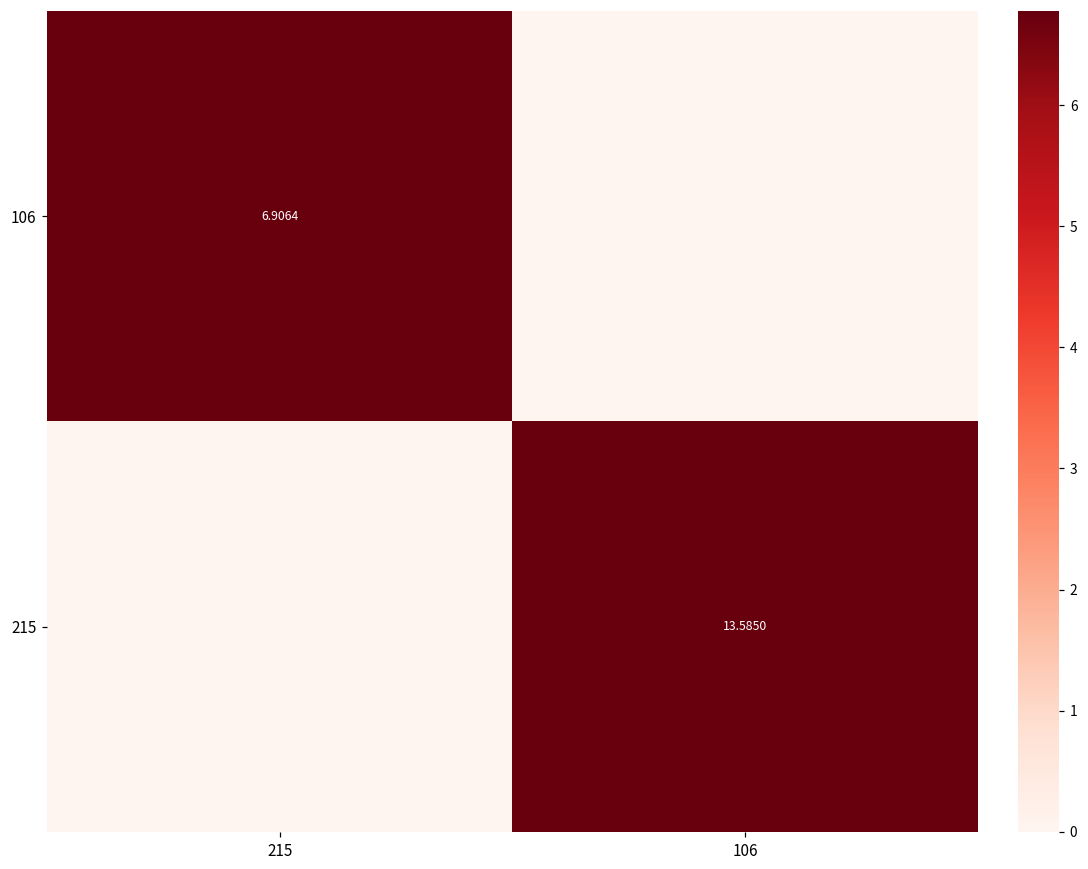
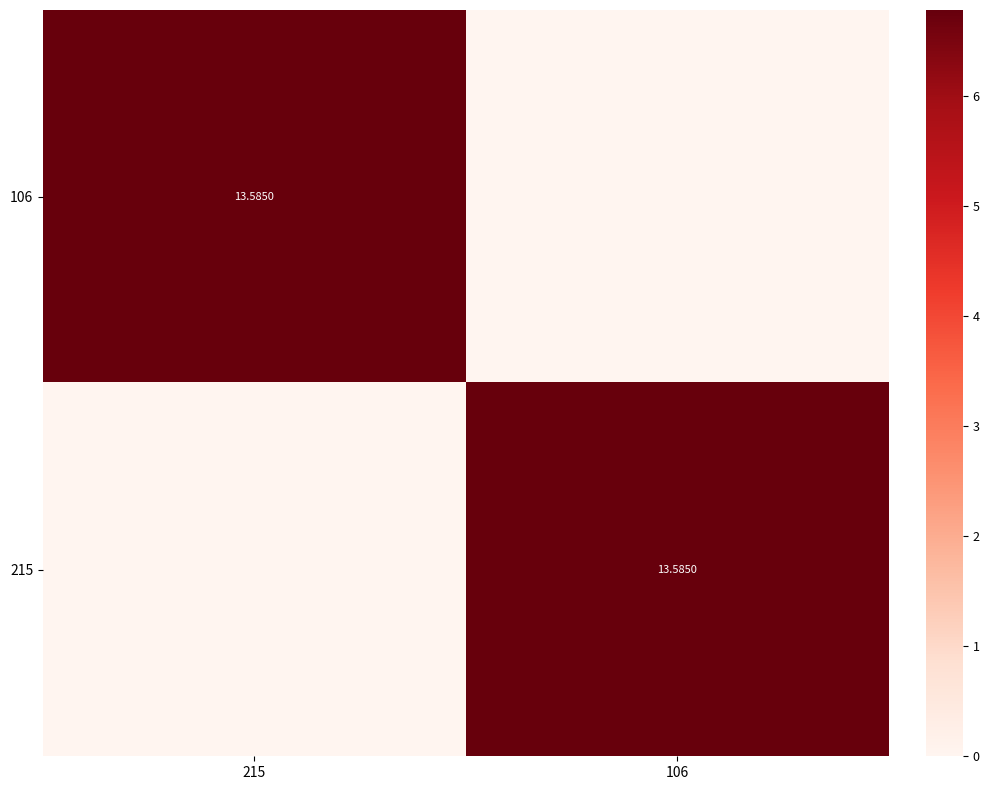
  {
    "106": {
-     "215": 6.9064
+     "215": 13.5850
    },
    "215": {
      "106": 13.5850
    }
  }
